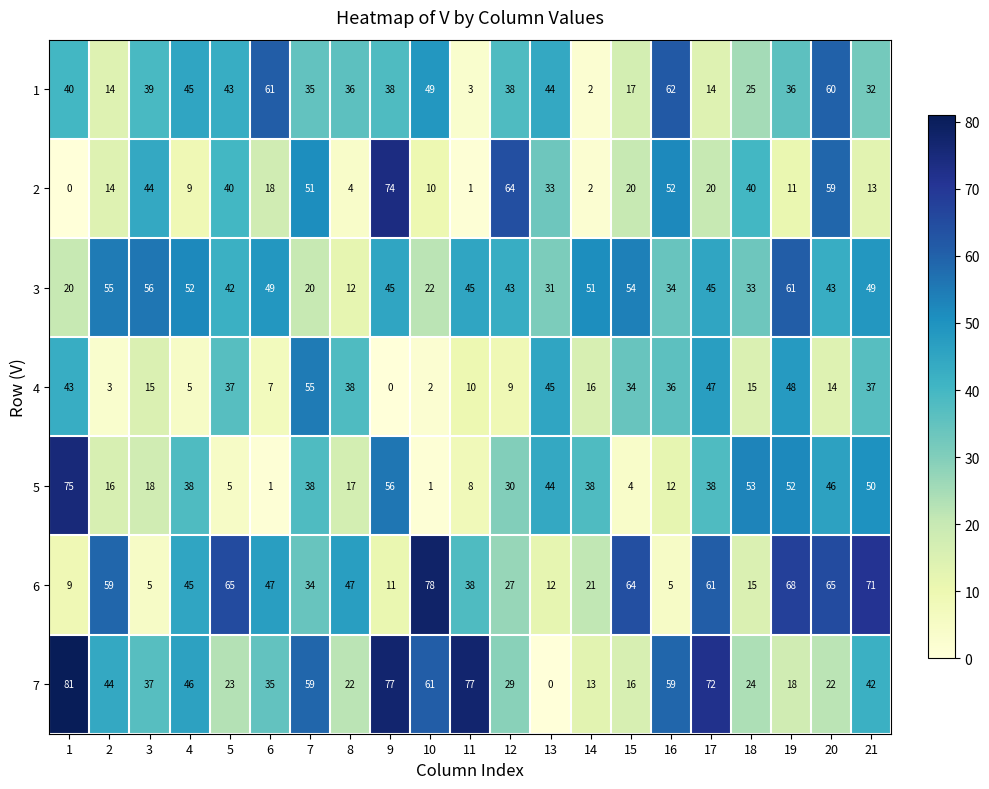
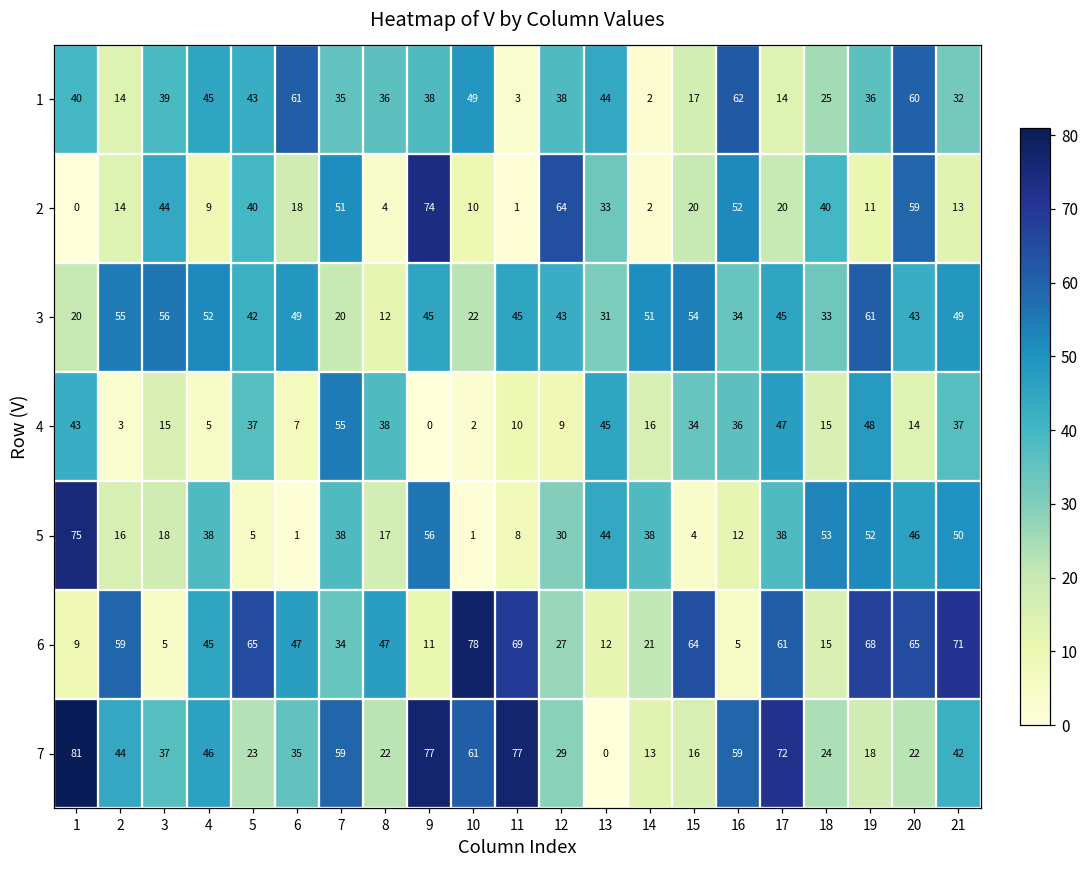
  {
    "1": {
      "1": 40,
      "2": 14,
      "3": 39,
      "4": 45,
      "5": 43,
      "6": 61,
      "7": 35,
      "8": 36,
      "9": 38,
      "10": 49,
      "11": 3,
      "12": 38,
      "13": 44,
      "14": 2,
      "15": 17,
      "16": 62,
      "17": 14,
      "18": 25,
      "19": 36,
      "20": 60,
      "21": 32
    },
    "2": {
      "1": 0,
      "2": 14,
      "3": 44,
      "4": 9,
      "5": 40,
      "6": 18,
      "7": 51,
      "8": 4,
      "9": 74,
      "10": 10,
      "11": 1,
      "12": 64,
      "13": 33,
      "14": 2,
      "15": 20,
      "16": 52,
      "17": 20,
      "18": 40,
      "19": 11,
      "20": 59,
      "21": 13
    },
    "3": {
      "1": 20,
      "2": 55,
      "3": 56,
      "4": 52,
      "5": 42,
      "6": 49,
      "7": 20,
      "8": 12,
      "9": 45,
      "10": 22,
      "11": 45,
      "12": 43,
      "13": 31,
      "14": 51,
      "15": 54,
      "16": 34,
      "17": 45,
      "18": 33,
      "19": 61,
      "20": 43,
      "21": 49
    },
    "4": {
      "1": 43,
      "2": 3,
      "3": 15,
      "4": 5,
      "5": 37,
      "6": 7,
      "7": 55,
      "8": 38,
      "9": 0,
      "10": 2,
      "11": 10,
      "12": 9,
      "13": 45,
      "14": 16,
      "15": 34,
      "16": 36,
      "17": 47,
      "18": 15,
      "19": 48,
      "20": 14,
      "21": 37
    },
    "5": {
      "1": 75,
      "2": 16,
      "3": 18,
      "4": 38,
      "5": 5,
      "6": 1,
      "7": 38,
      "8": 17,
      "9": 56,
      "10": 1,
      "11": 8,
      "12": 30,
      "13": 44,
      "14": 38,
      "15": 4,
      "16": 12,
      "17": 38,
      "18": 53,
      "19": 52,
      "20": 46,
      "21": 50
    },
    "6": {
      "1": 9,
      "2": 59,
      "3": 5,
      "4": 45,
      "5": 65,
      "6": 47,
      "7": 34,
      "8": 47,
      "9": 11,
      "10": 78,
-     "11": 38,
+     "11": 69,
      "12": 27,
      "13": 12,
      "14": 21,
      "15": 64,
      "16": 5,
      "17": 61,
      "18": 15,
      "19": 68,
      "20": 65,
      "21": 71
    },
    "7": {
      "1": 81,
      "2": 44,
      "3": 37,
      "4": 46,
      "5": 23,
      "6": 35,
      "7": 59,
      "8": 22,
      "9": 77,
      "10": 61,
      "11": 77,
      "12": 29,
      "13": 0,
      "14": 13,
      "15": 16,
      "16": 59,
      "17": 72,
      "18": 24,
      "19": 18,
      "20": 22,
      "21": 42
    }
  }
